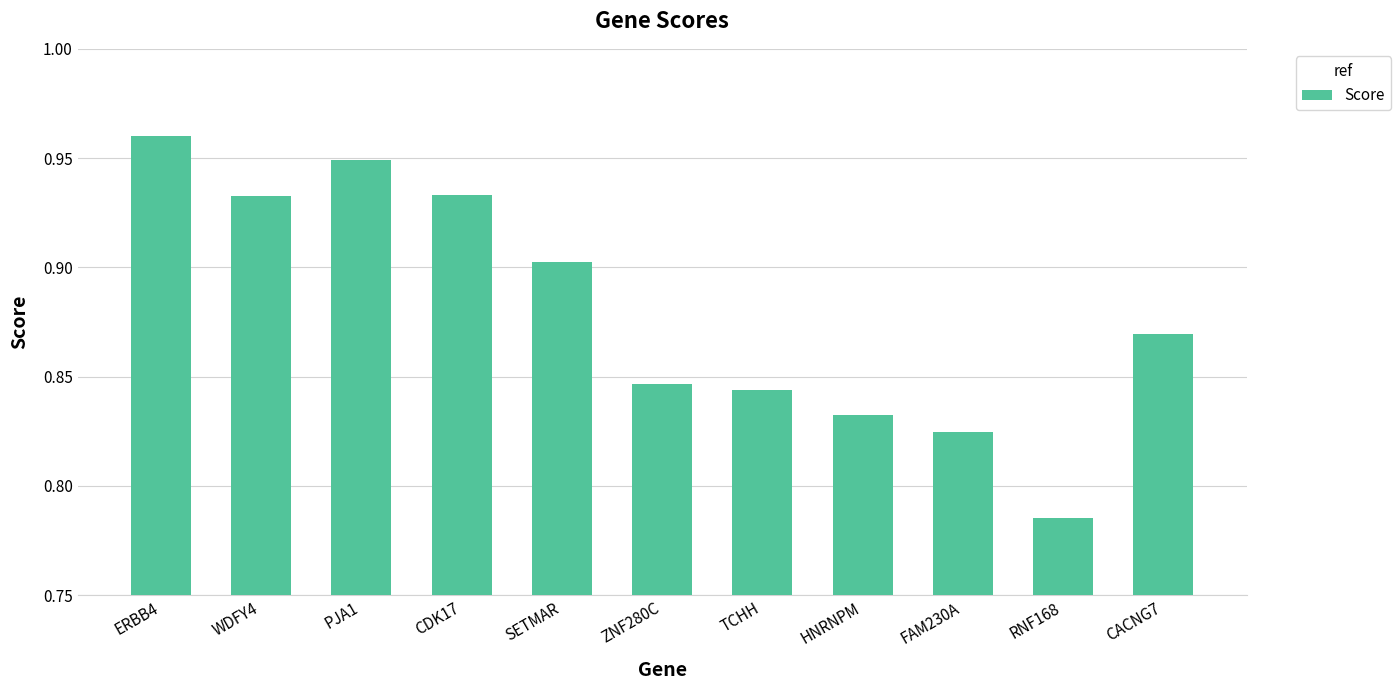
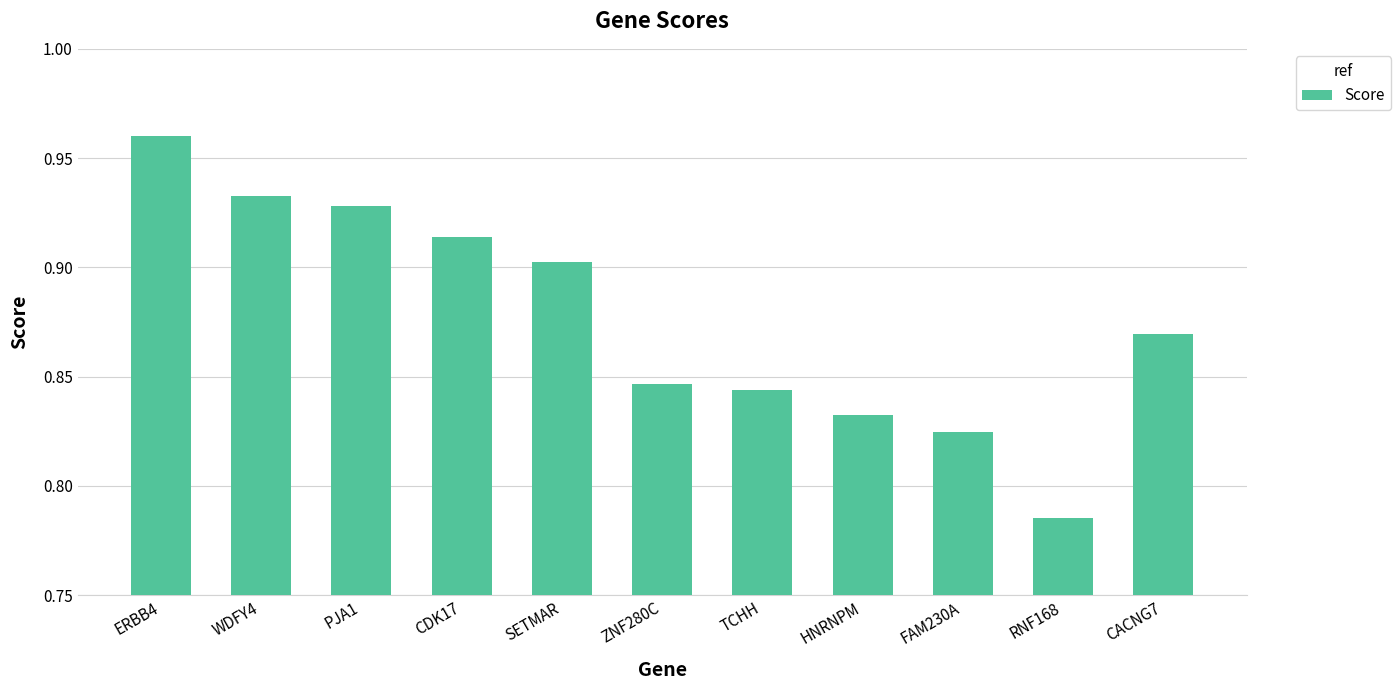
  {
    "ERBB4": 0.960,
    "WDFY4": 0.932,
-   "PJA1": 0.949,
-   "CDK17": 0.933,
+   "PJA1": 0.928,
+   "CDK17": 0.914,
    "SETMAR": 0.903,
    "ZNF280C": 0.846,
    "TCHH": 0.844,
    "HNRNPM": 0.832,
    "FAM230A": 0.825,
    "RNF168": 0.785,
    "CACNG7": 0.869
  }
